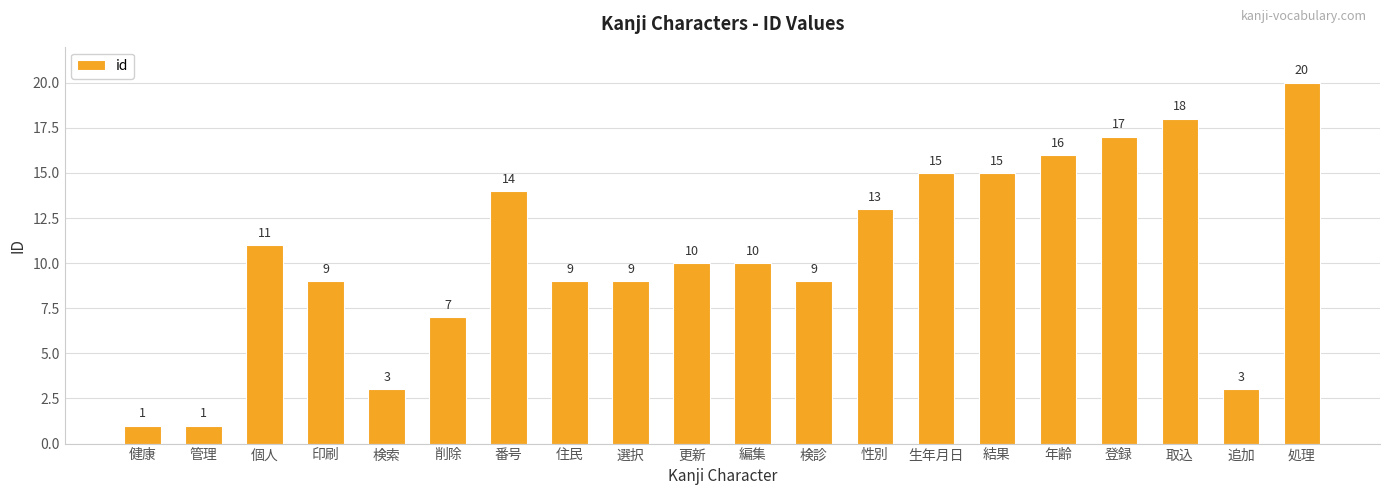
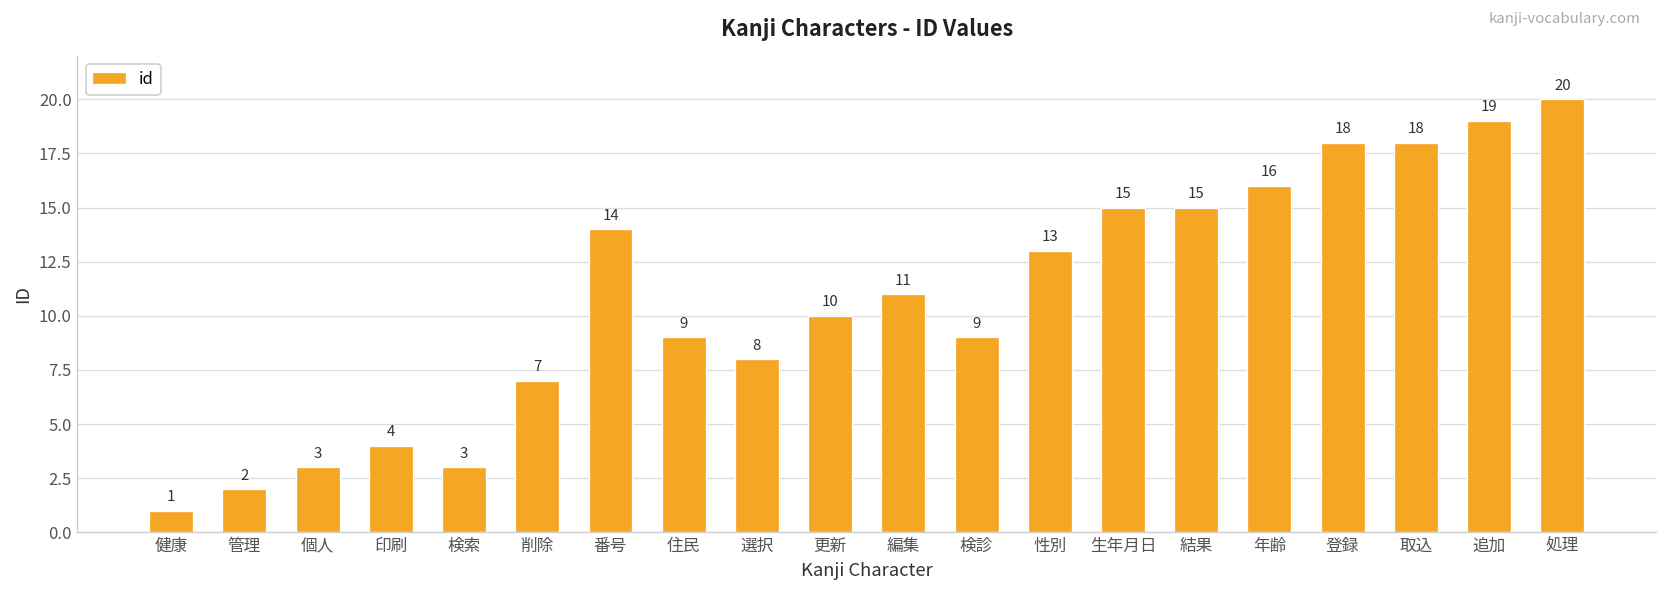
  {
    "健康": 1,
-   "管理": 1,
-   "個人": 11,
-   "印刷": 9,
+   "管理": 2,
+   "個人": 3,
+   "印刷": 4,
    "検索": 3,
    "削除": 7,
    "番号": 14,
    "住民": 9,
-   "選択": 9,
+   "選択": 8,
    "更新": 10,
-   "編集": 10,
+   "編集": 11,
    "検診": 9,
    "性別": 13,
    "生年月日": 15,
    "結果": 15,
    "年齢": 16,
-   "登録": 17,
+   "登録": 18,
    "取込": 18,
-   "追加": 3,
+   "追加": 19,
    "処理": 20
  }
